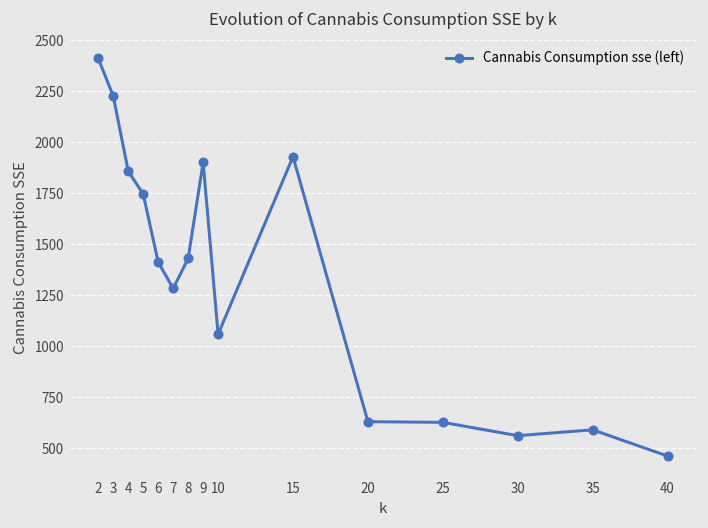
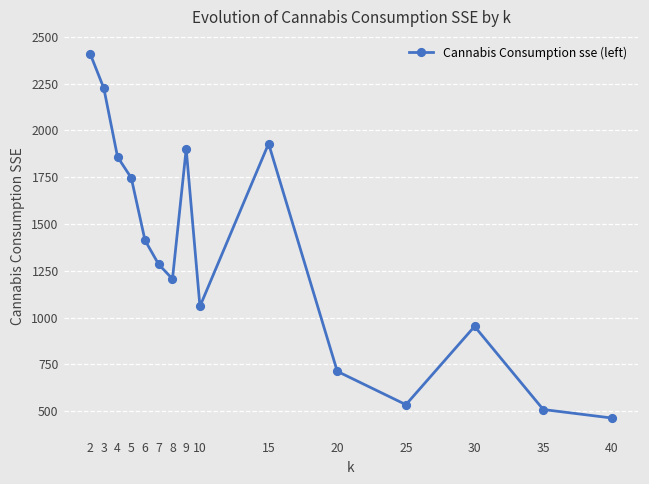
  {
    "2": 2410,
    "3": 2230,
    "4": 1860,
    "5": 1750,
    "6": 1410,
    "7": 1280,
-   "8": 1430,
+   "8": 1210,
    "9": 1900,
    "10": 1060,
    "15": 1930,
-   "20": 630,
-   "25": 630,
-   "30": 560,
-   "35": 590,
+   "20": 710,
+   "25": 530,
+   "30": 950,
+   "35": 510,
    "40": 460
  }
